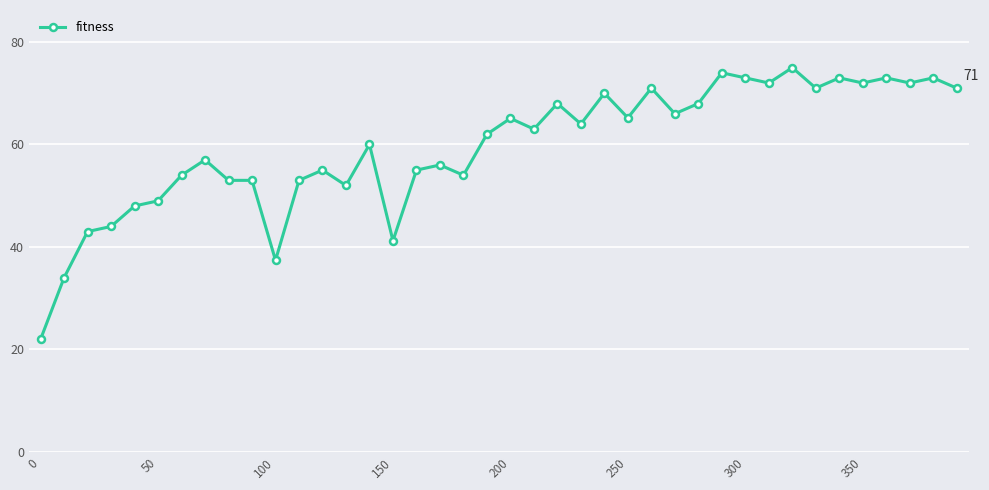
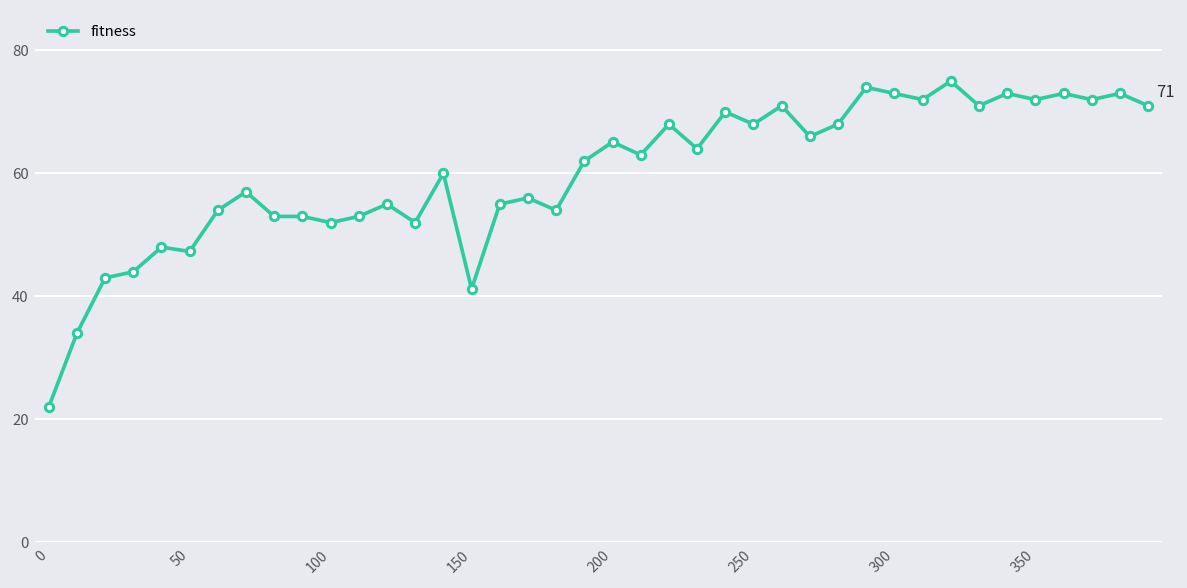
  {
    "0": 22,
-   "50": 49,
-   "100": 37,
+   "50": 47,
+   "100": 52,
    "150": 41,
    "200": 65,
-   "250": 65,
+   "250": 68,
    "300": 73,
    "350": 72
  }
